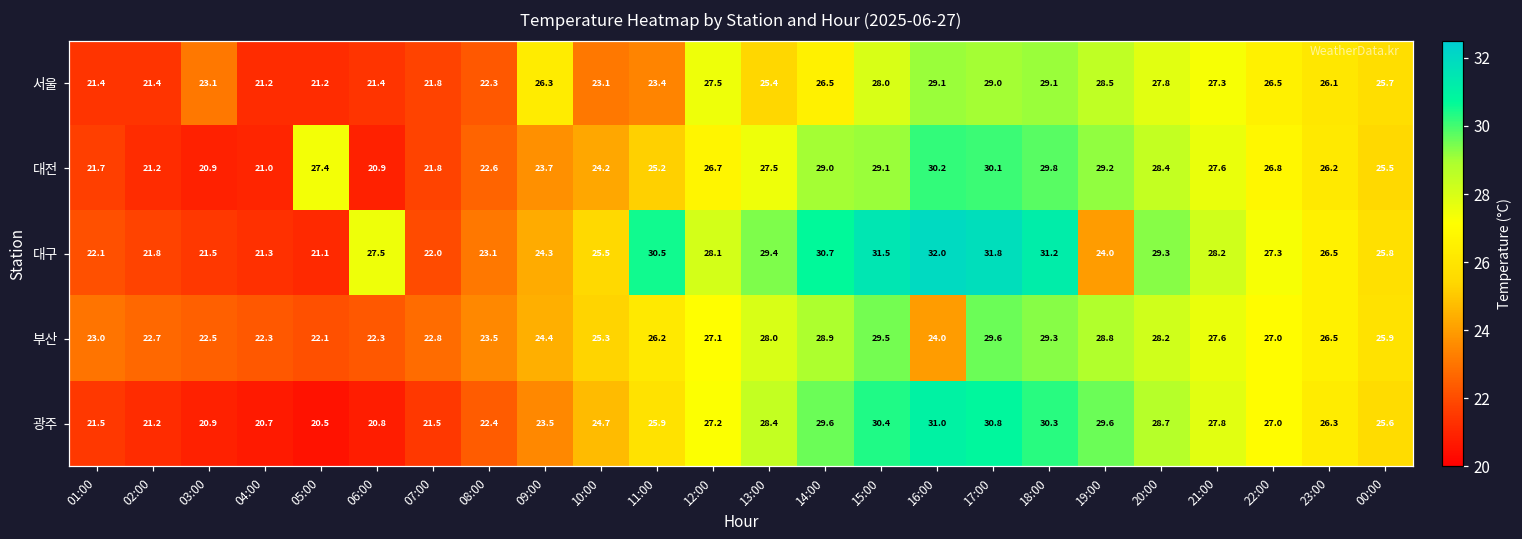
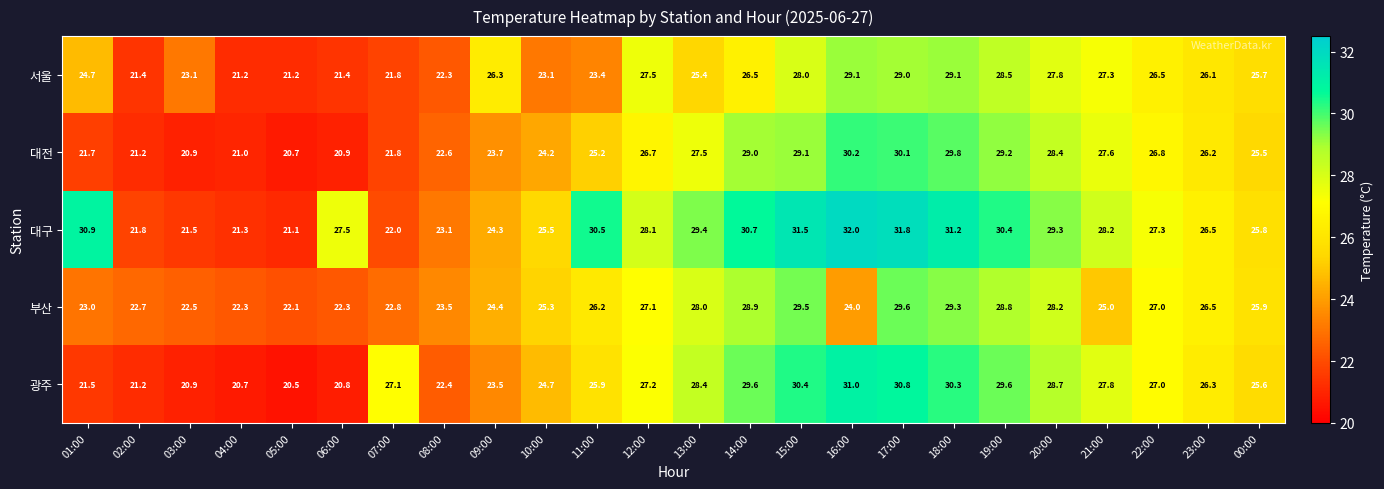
  {
    "서울": {
-     "01:00": 21.4,
+     "01:00": 24.7,
      "02:00": 21.4,
      "03:00": 23.1,
      "04:00": 21.2,
      "05:00": 21.2,
      "06:00": 21.4,
      "07:00": 21.8,
      "08:00": 22.3,
      "09:00": 26.3,
      "10:00": 23.1,
      "11:00": 23.4,
      "12:00": 27.5,
      "13:00": 25.4,
      "14:00": 26.5,
      "15:00": 28.0,
      "16:00": 29.1,
      "17:00": 29.0,
      "18:00": 29.1,
      "19:00": 28.5,
      "20:00": 27.8,
      "21:00": 27.3,
      "22:00": 26.5,
      "00:00": 25.7
    },
    "대전": {
      "01:00": 21.7,
      "02:00": 21.2,
      "03:00": 20.9,
      "04:00": 21.0,
-     "05:00": 27.4,
+     "05:00": 20.7,
      "06:00": 20.9,
      "07:00": 21.8,
      "08:00": 22.6,
      "09:00": 23.7,
      "10:00": 24.2,
      "11:00": 25.2,
      "12:00": 26.7,
      "13:00": 27.5,
      "14:00": 29.0,
      "15:00": 29.1,
      "16:00": 30.2,
      "17:00": 30.1,
      "18:00": 29.8,
      "19:00": 29.2,
      "20:00": 28.4,
      "21:00": 27.6,
      "22:00": 26.8,
      "23:00": 26.2,
      "00:00": 25.5
    },
    "대구": {
-     "01:00": 22.1,
+     "01:00": 30.9,
      "02:00": 21.8,
      "03:00": 21.5,
      "04:00": 21.3,
      "05:00": 21.1,
      "06:00": 27.5,
      "07:00": 22.0,
      "08:00": 23.1,
      "09:00": 24.3,
      "10:00": 25.5,
      "11:00": 30.5,
      "12:00": 28.1,
      "13:00": 29.4,
      "14:00": 30.7,
      "15:00": 31.5,
      "16:00": 32.0,
      "17:00": 31.8,
      "18:00": 31.2,
-     "19:00": 24.0,
+     "19:00": 30.4,
      "20:00": 29.3,
      "21:00": 28.2,
      "22:00": 27.3,
      "23:00": 26.5,
      "00:00": 25.8
    },
    "부산": {
      "01:00": 23.0,
      "02:00": 22.7,
      "03:00": 22.5,
      "04:00": 22.3,
      "05:00": 22.1,
      "06:00": 22.3,
      "07:00": 22.8,
      "08:00": 23.5,
      "09:00": 24.4,
      "10:00": 25.3,
      "11:00": 26.2,
      "12:00": 27.1,
      "13:00": 28.0,
      "14:00": 28.9,
      "15:00": 29.5,
      "16:00": 24.0,
      "17:00": 29.6,
      "18:00": 29.3,
      "19:00": 28.8,
      "20:00": 28.2,
-     "21:00": 27.6,
+     "21:00": 25.0,
      "22:00": 27.0,
      "23:00": 26.5,
      "00:00": 25.9
    },
    "광주": {
      "01:00": 21.5,
      "02:00": 21.2,
      "03:00": 20.9,
      "04:00": 20.7,
      "05:00": 20.5,
      "06:00": 20.8,
-     "07:00": 21.5,
+     "07:00": 27.1,
      "08:00": 22.4,
      "09:00": 23.5,
      "10:00": 24.7,
      "11:00": 25.9,
      "12:00": 27.2,
      "13:00": 28.4,
      "14:00": 29.6,
      "15:00": 30.4,
      "16:00": 31.0,
      "17:00": 30.8,
      "18:00": 30.3,
      "19:00": 29.6,
      "20:00": 28.7,
      "21:00": 27.8,
      "22:00": 27.0,
      "23:00": 26.3,
      "00:00": 25.6
    }
  }
